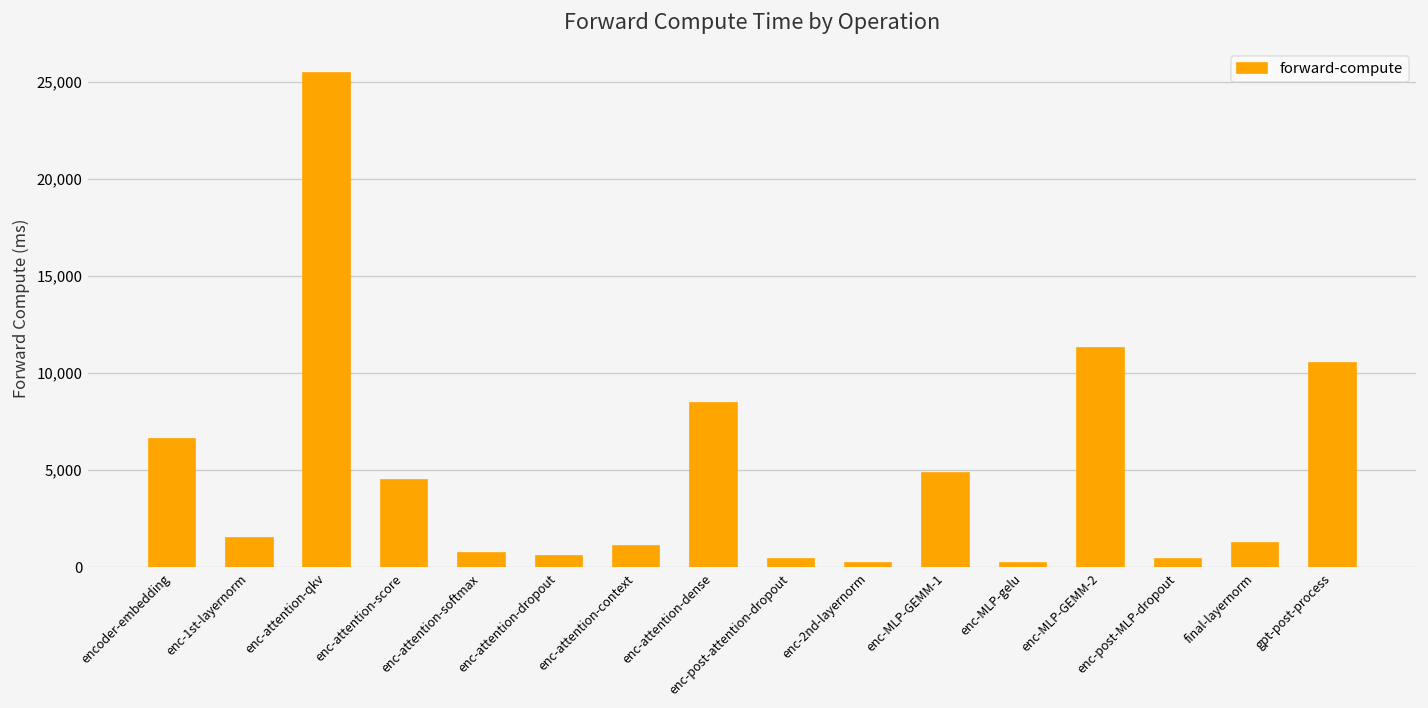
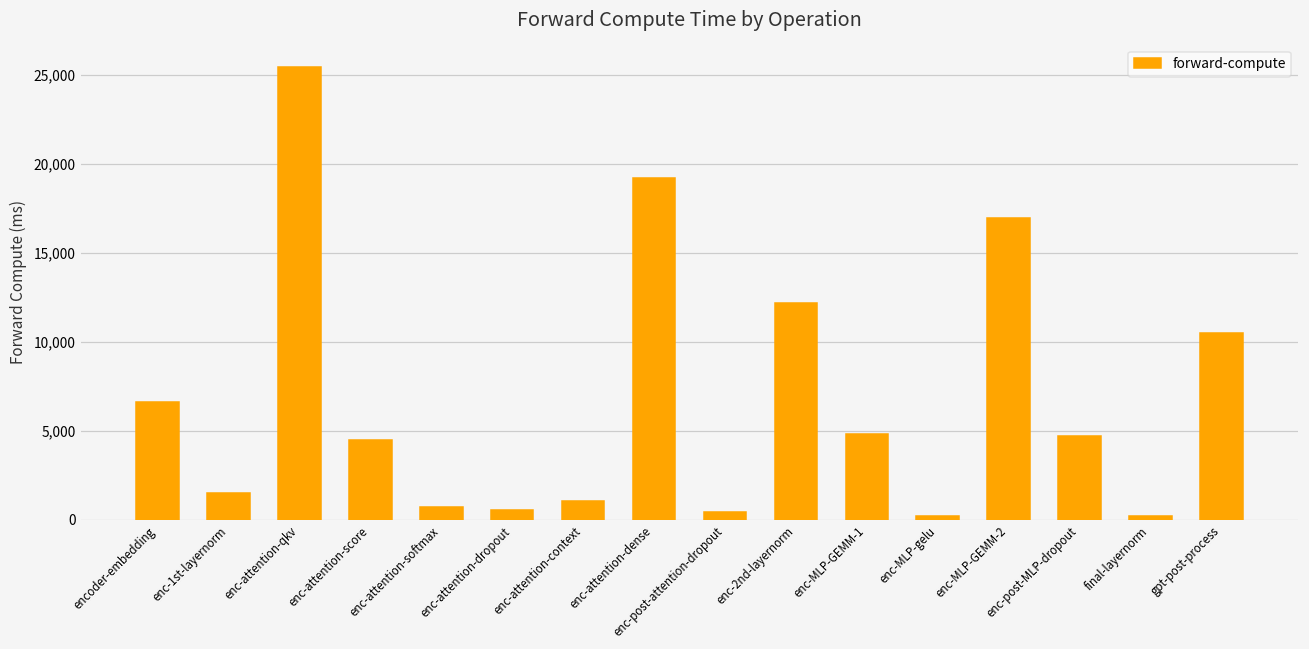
  {
    "encoder-embedding": "6,600",
    "enc-1st-layernorm": "1,500",
    "enc-attention-qkv": "25,400",
    "enc-attention-score": "4,500",
    "enc-attention-softmax": "700",
    "enc-attention-dropout": "600",
    "enc-attention-context": "1,100",
-   "enc-attention-dense": "8,500",
+   "enc-attention-dense": "19,200",
    "enc-post-attention-dropout": "400",
-   "enc-2nd-layernorm": "200",
+   "enc-2nd-layernorm": "12,200",
    "enc-MLP-GEMM-1": "4,800",
    "enc-MLP-gelu": "200",
-   "enc-MLP-GEMM-2": "11,300",
-   "enc-post-MLP-dropout": "400",
-   "final-layernorm": "1,200",
+   "enc-MLP-GEMM-2": "16,900",
+   "enc-post-MLP-dropout": "4,700",
+   "final-layernorm": "200",
    "gpt-post-process": "10,500"
  }
